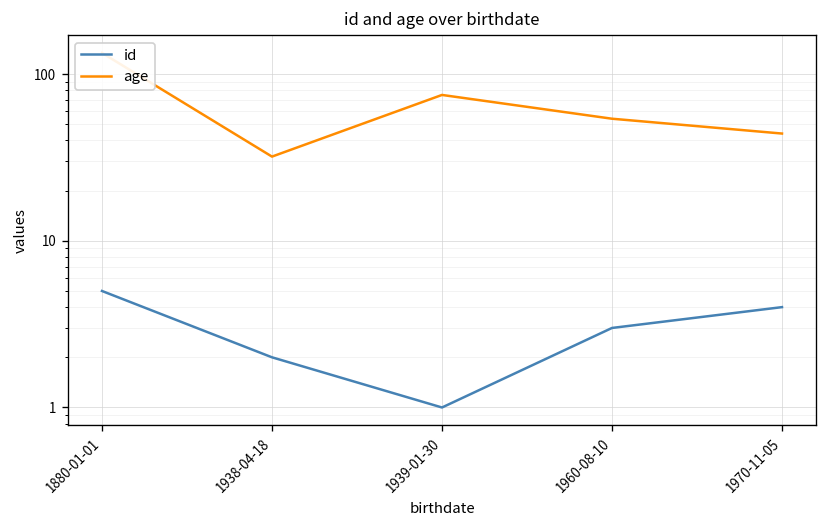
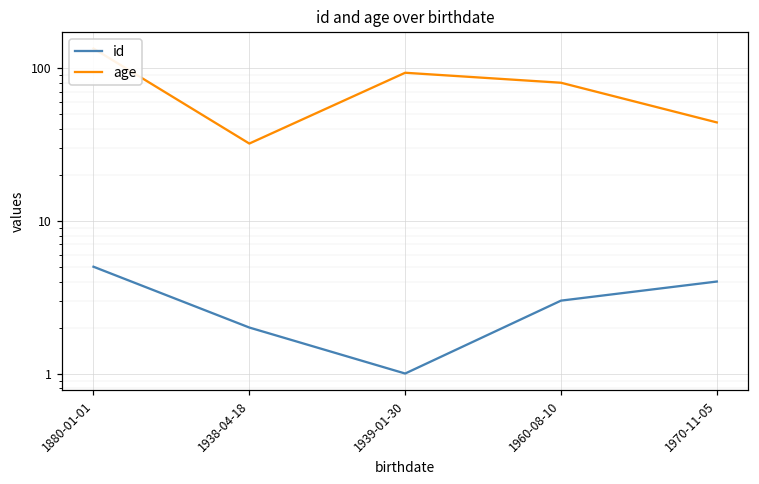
  {
    "id": {
      "1880-01-01": 5,
      "1938-04-18": 2,
      "1939-01-30": 1,
      "1960-08-10": 3,
      "1970-11-05": 4
    },
    "age": {
      "1938-04-18": 32,
-     "1939-01-30": 80,
-     "1960-08-10": 54,
+     "1939-01-30": 90,
+     "1960-08-10": 80,
      "1970-11-05": 44
    }
  }
